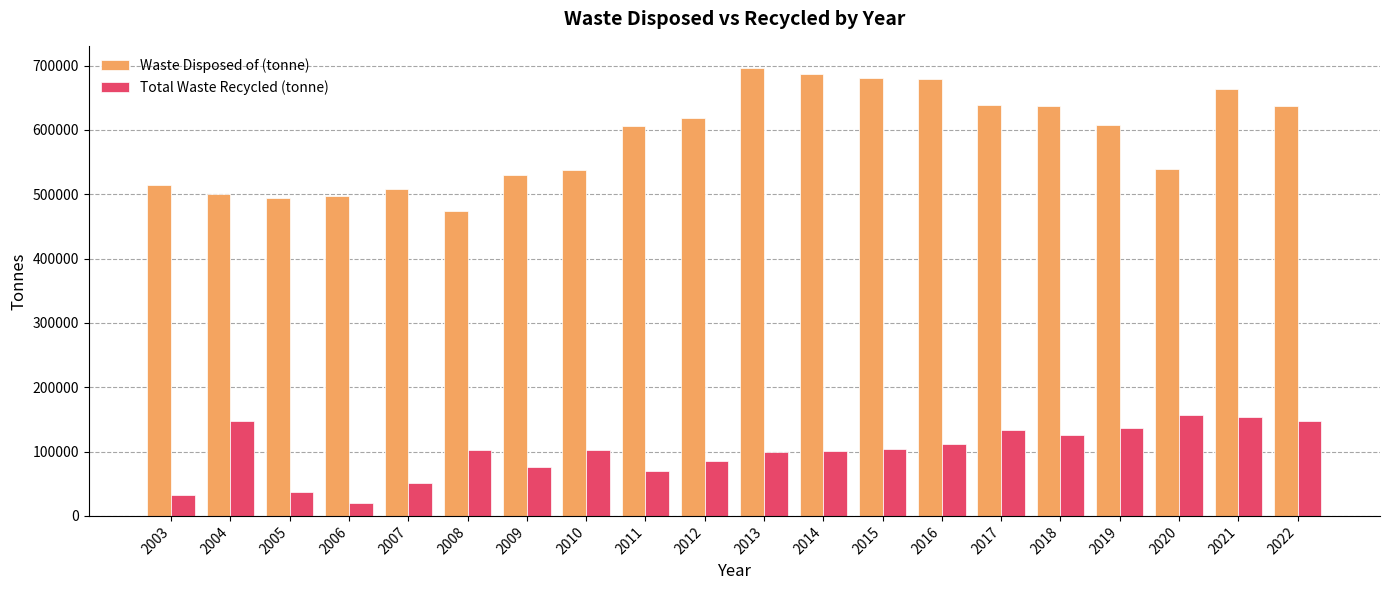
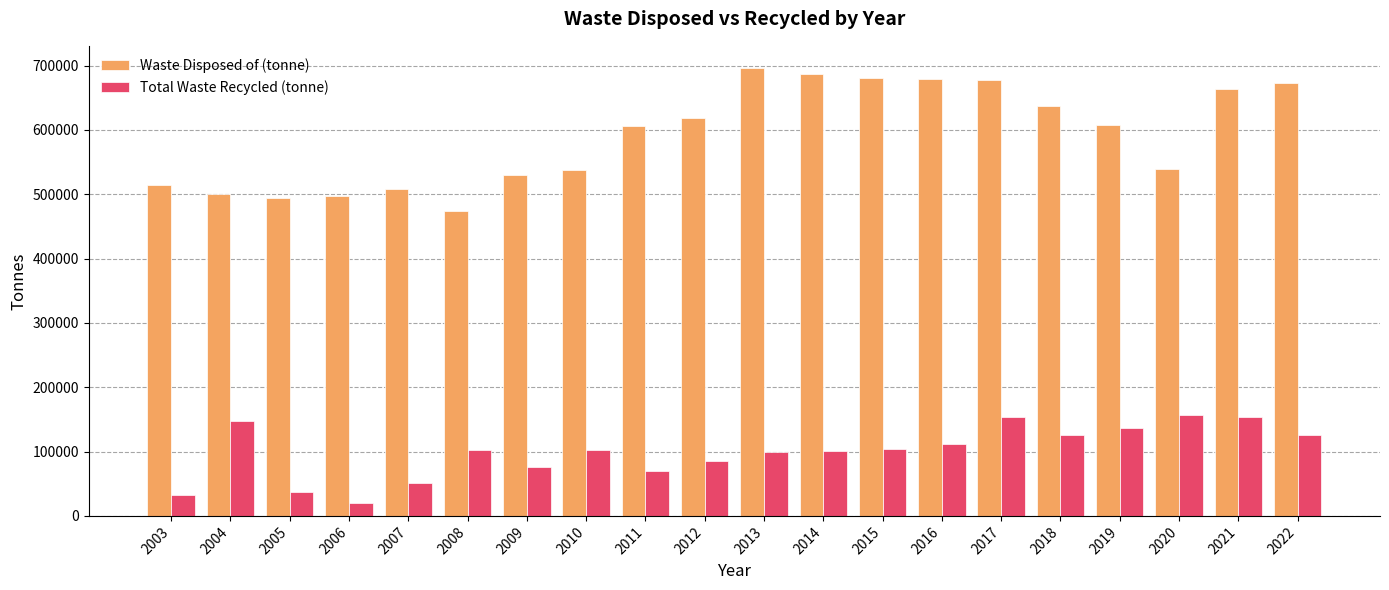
  {
    "Waste Disposed of (tonne)": {
      "2003": 520000,
      "2004": 500000,
      "2005": 500000,
      "2006": 500000,
      "2007": 510000,
      "2008": 470000,
      "2009": 530000,
      "2010": 540000,
      "2011": 610000,
      "2012": 620000,
      "2013": 700000,
      "2014": 690000,
      "2015": 680000,
      "2016": 680000,
-     "2017": 640000,
+     "2017": 680000,
      "2018": 640000,
      "2019": 610000,
      "2020": 540000,
      "2021": 660000,
-     "2022": 640000
+     "2022": 670000
    },
    "Total Waste Recycled (tonne)": {
      "2003": 30000,
      "2004": 150000,
      "2005": 40000,
      "2006": 20000,
      "2007": 50000,
      "2008": 100000,
      "2009": 80000,
      "2010": 100000,
      "2011": 70000,
      "2012": 90000,
      "2013": 100000,
      "2014": 100000,
      "2015": 100000,
      "2016": 110000,
-     "2017": 130000,
+     "2017": 150000,
      "2018": 130000,
      "2019": 140000,
      "2020": 160000,
      "2021": 150000,
-     "2022": 150000
+     "2022": 130000
    }
  }
